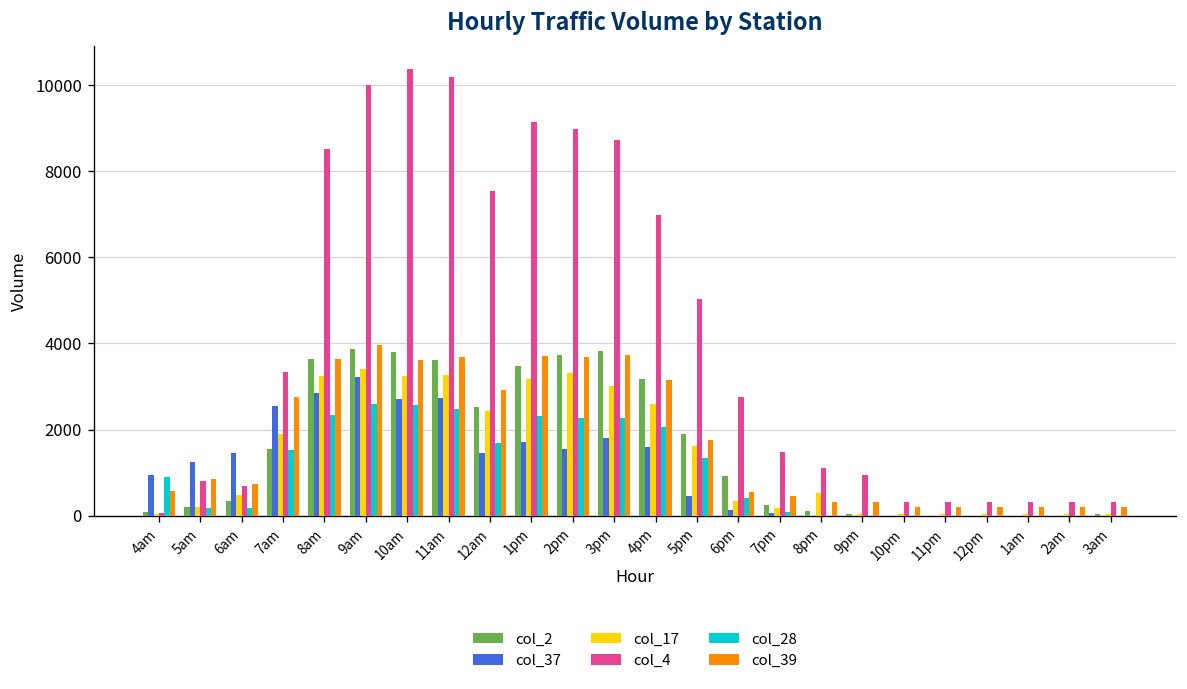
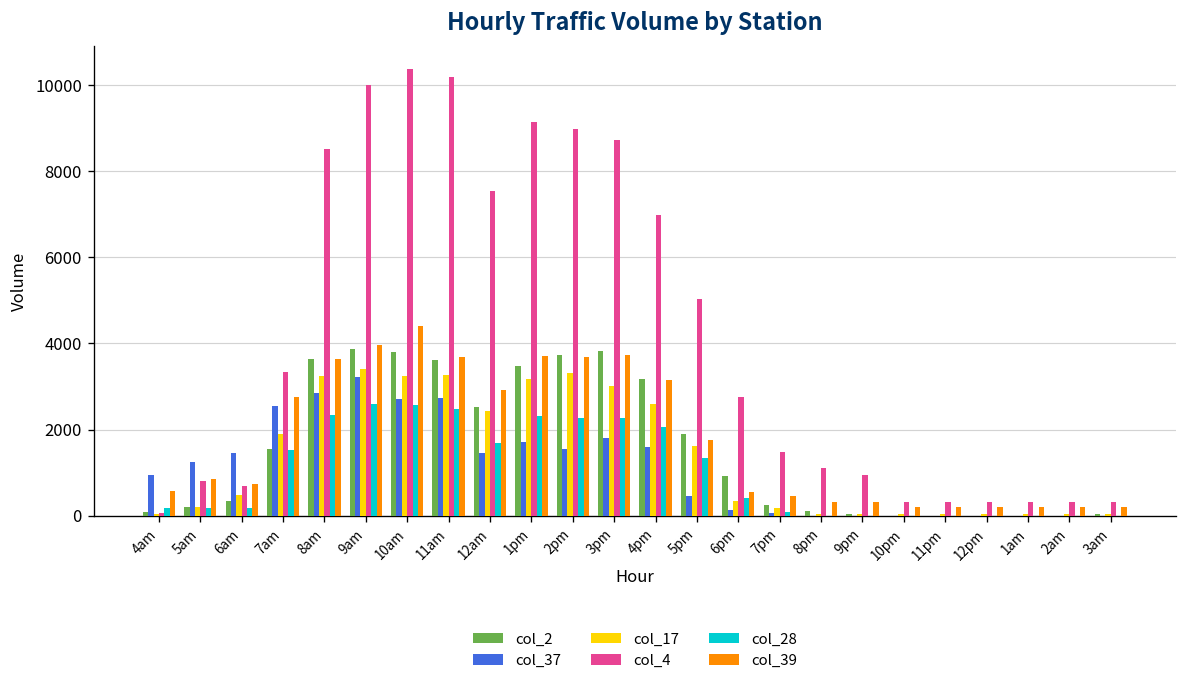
  {
    "col_2": {
      "4am": 100,
      "5am": 200,
      "6am": 300,
      "7am": 1600,
      "8am": 3600,
      "9am": 3900,
      "10am": 3800,
      "11am": 3600,
      "12am": 2500,
      "1pm": 3500,
      "2pm": 3700,
      "3pm": 3800,
      "4pm": 3200,
      "5pm": 1900,
      "6pm": 900,
      "7pm": 200,
      "8pm": 100,
      "10pm": 0,
      "11pm": 0,
      "12pm": 0,
      "1am": 0,
      "2am": 0
    },
    "col_37": {
      "4am": 900,
      "5am": 1200,
      "6am": 1500,
      "7am": 2500,
      "8am": 2800,
      "9am": 3200,
      "10am": 2700,
      "11am": 2700,
      "12am": 1500,
      "1pm": 1700,
      "2pm": 1500,
      "3pm": 1800,
      "4pm": 1600,
      "5pm": 500,
      "6pm": 100,
      "7pm": 100,
      "8pm": 0,
      "9pm": 0,
      "10pm": 0,
      "11pm": 0,
      "12pm": 0,
      "1am": 0,
      "2am": 0,
      "3am": 0
    },
    "col_17": {
      "5am": 200,
      "6am": 500,
      "7am": 1900,
      "8am": 3200,
      "9am": 3400,
      "10am": 3200,
      "11am": 3300,
      "12am": 2400,
      "1pm": 3200,
      "2pm": 3300,
      "3pm": 3000,
      "4pm": 2600,
      "5pm": 1600,
      "6pm": 300,
      "7pm": 200,
-     "8pm": 500
+     "8pm": 0
    },
    "col_4": {
      "5am": 800,
      "6am": 700,
      "7am": 3300,
      "8am": 8500,
      "9am": 10000,
      "10am": 10400,
      "11am": 10200,
      "12am": 7500,
      "1pm": 9200,
      "2pm": 9000,
      "3pm": 8700,
      "4pm": 7000,
      "5pm": 5000,
      "6pm": 2800,
      "7pm": 1500,
      "8pm": 1100,
      "9pm": 1000,
      "10pm": 300,
      "11pm": 300,
      "12pm": 300,
      "1am": 300,
      "2am": 300,
      "3am": 300
    },
    "col_28": {
-     "4am": 900,
+     "4am": 200,
      "5am": 200,
      "6am": 200,
      "7am": 1500,
      "8am": 2300,
      "9am": 2600,
      "10am": 2600,
      "11am": 2500,
      "12am": 1700,
      "1pm": 2300,
      "2pm": 2300,
      "3pm": 2300,
      "4pm": 2100,
      "5pm": 1300,
      "6pm": 400,
      "7pm": 100,
      "8pm": 0,
      "9pm": 0,
      "10pm": 0,
      "11pm": 0,
      "12pm": 0,
      "1am": 0,
      "2am": 0,
      "3am": 0
    },
    "col_39": {
      "4am": 600,
      "5am": 900,
      "6am": 700,
      "7am": 2700,
      "8am": 3600,
      "9am": 4000,
-     "10am": 3600,
+     "10am": 4400,
      "11am": 3700,
      "12am": 2900,
      "1pm": 3700,
      "2pm": 3700,
      "3pm": 3700,
      "4pm": 3100,
      "5pm": 1800,
      "6pm": 500,
      "7pm": 500,
      "8pm": 300,
      "9pm": 300,
      "10pm": 200,
      "11pm": 200,
      "12pm": 200,
      "1am": 200,
      "2am": 200,
      "3am": 200
    }
  }
